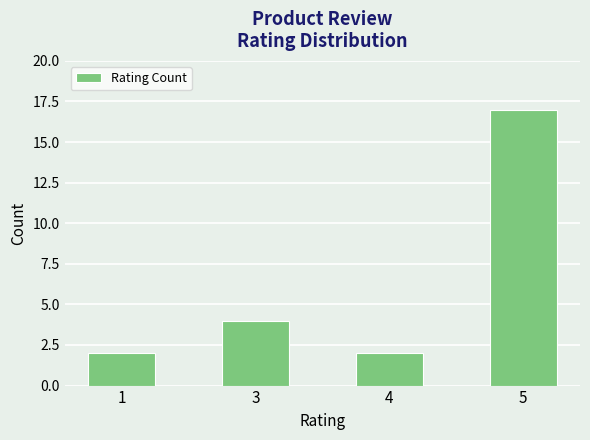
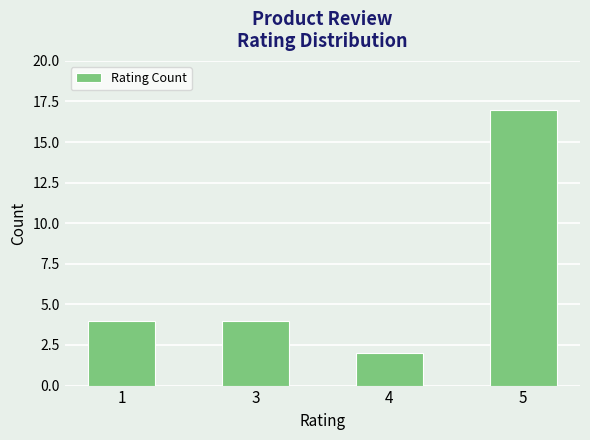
  {
-   "1": 2,
+   "1": 4,
    "3": 4,
    "4": 2,
    "5": 17
  }
